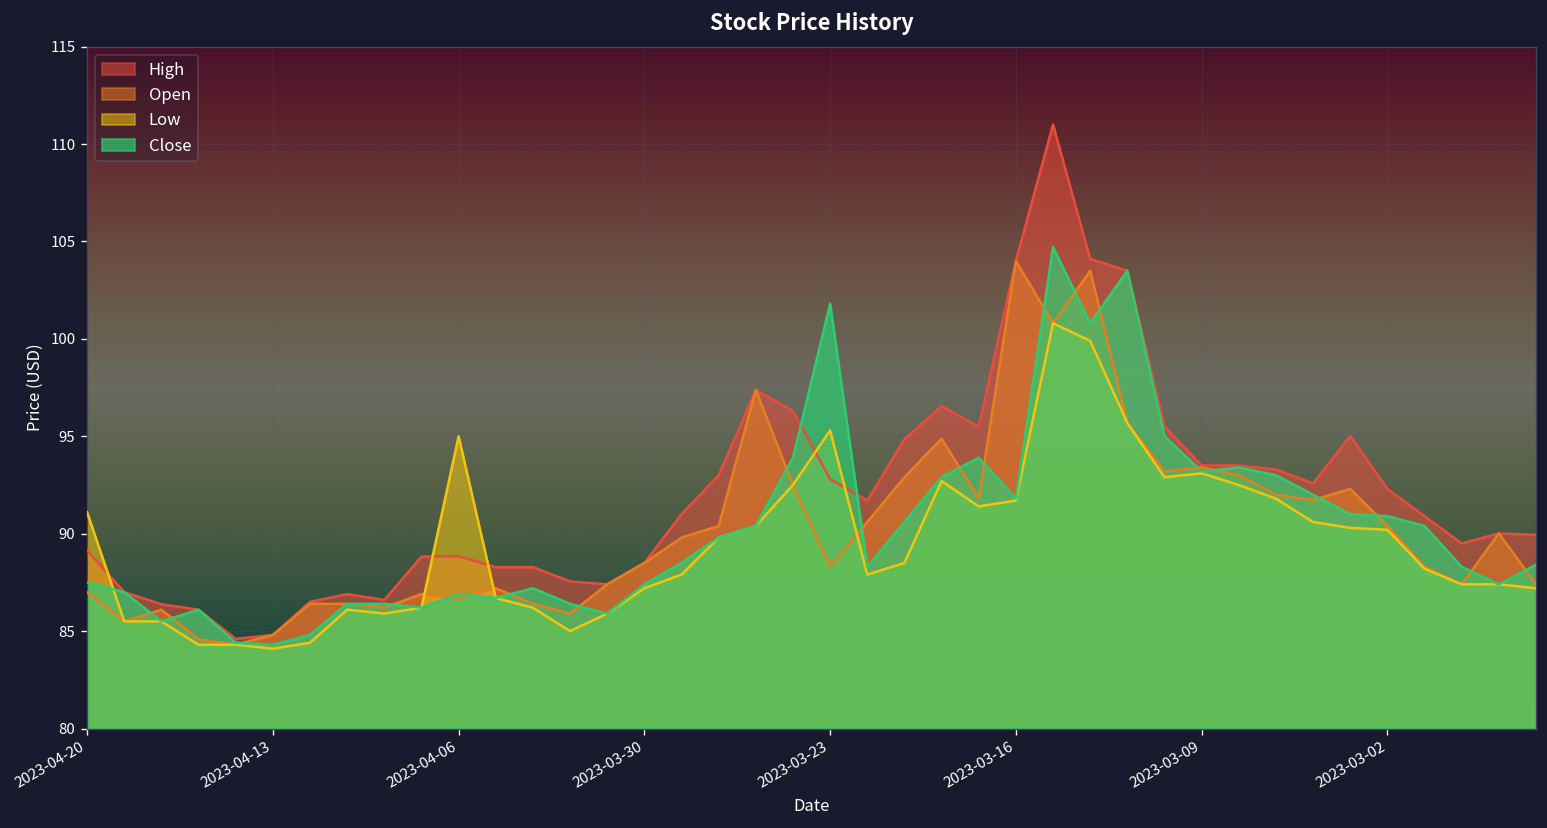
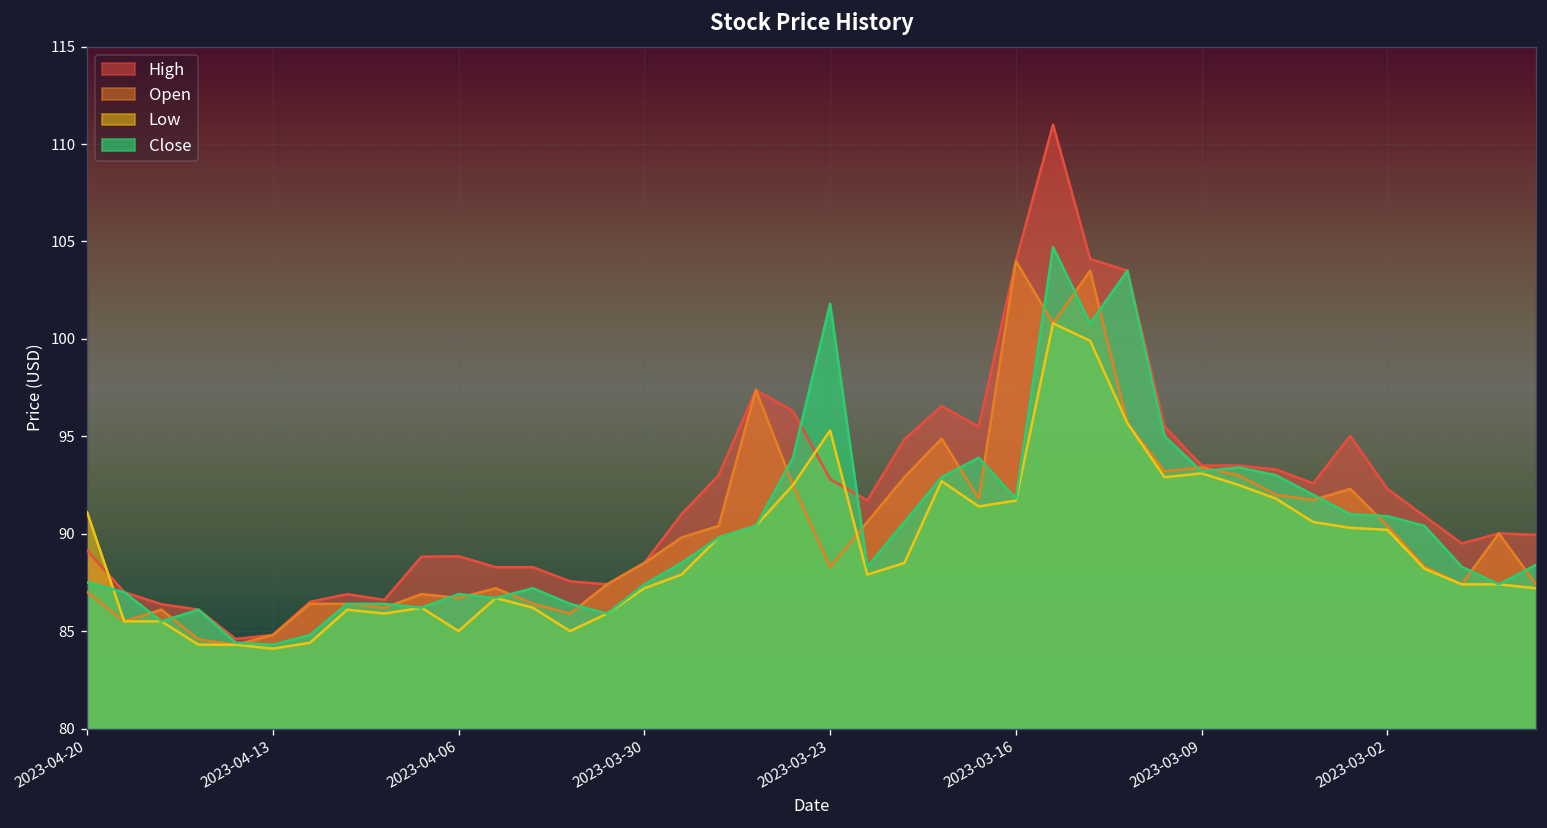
  {
    "Low": {
      "2023-04-20": 91,
      "2023-04-13": 84,
-     "2023-04-06": 95,
+     "2023-04-06": 85,
      "2023-03-30": 87.2,
      "2023-03-23": 95.3,
      "2023-03-02": 90.2
    },
    "Close": {
      "2023-04-20": 87.5,
      "2023-04-13": 84.3,
      "2023-04-06": 87,
      "2023-03-30": 87.4,
      "2023-03-23": 101.8,
      "2023-03-02": 91
    }
  }
